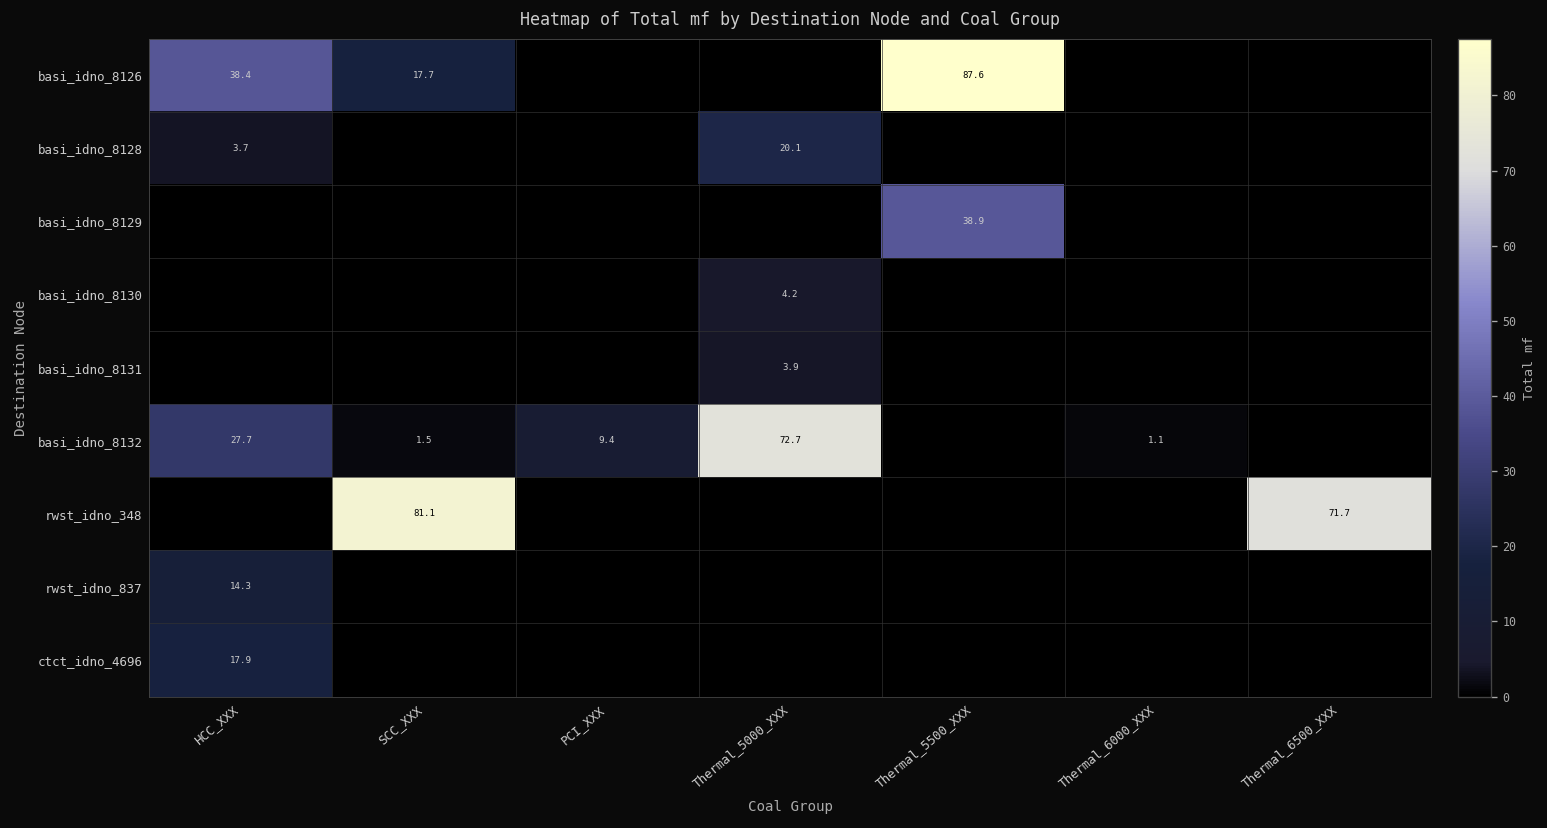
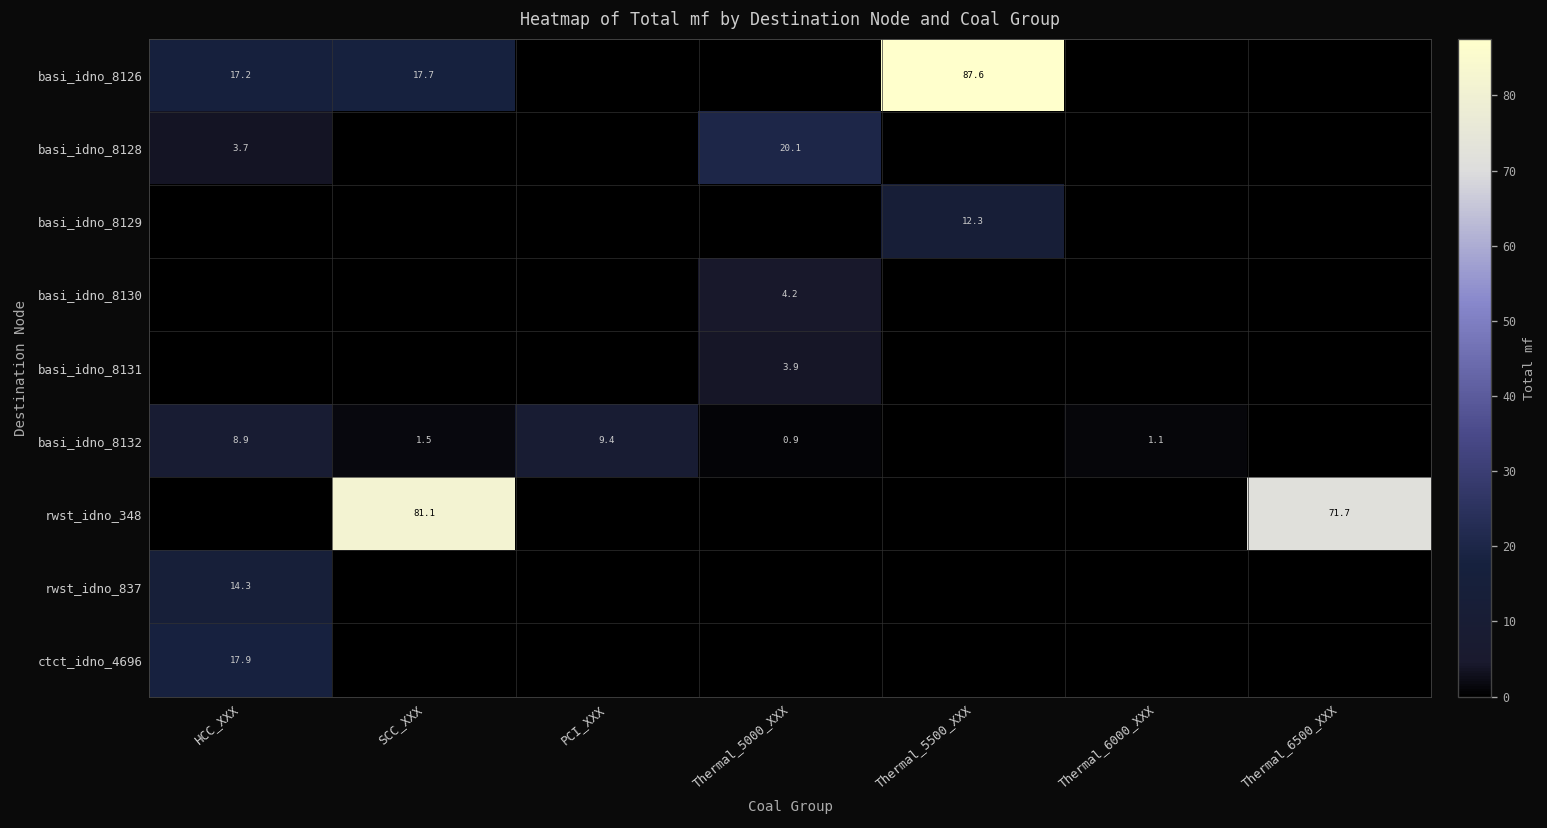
  {
    "basi_idno_8126": {
-     "HCC_XXX": 38.4,
+     "HCC_XXX": 17.2,
      "SCC_XXX": 17.7,
      "Thermal_5500_XXX": 87.6
    },
    "basi_idno_8128": {
      "HCC_XXX": 3.7,
      "Thermal_5000_XXX": 20.1
    },
    "basi_idno_8129": {
-     "Thermal_5500_XXX": 38.9
+     "Thermal_5500_XXX": 12.3
    },
    "basi_idno_8130": {
      "Thermal_5000_XXX": 4.2
    },
    "basi_idno_8131": {
      "Thermal_5000_XXX": 3.9
    },
    "basi_idno_8132": {
-     "HCC_XXX": 27.7,
+     "HCC_XXX": 8.9,
      "SCC_XXX": 1.5,
      "PCI_XXX": 9.4,
-     "Thermal_5000_XXX": 72.7,
+     "Thermal_5000_XXX": 0.9,
      "Thermal_6000_XXX": 1.1
    },
    "rwst_idno_348": {
      "SCC_XXX": 81.1,
      "Thermal_6500_XXX": 71.7
    },
    "rwst_idno_837": {
      "HCC_XXX": 14.3
    },
    "ctct_idno_4696": {
      "HCC_XXX": 17.9
    }
  }
